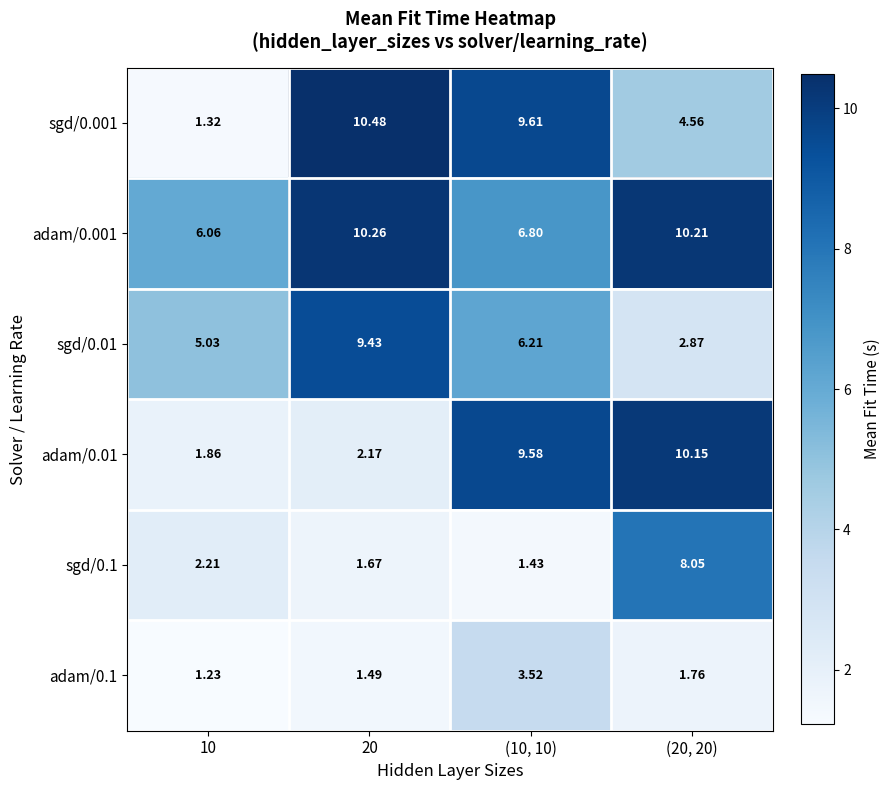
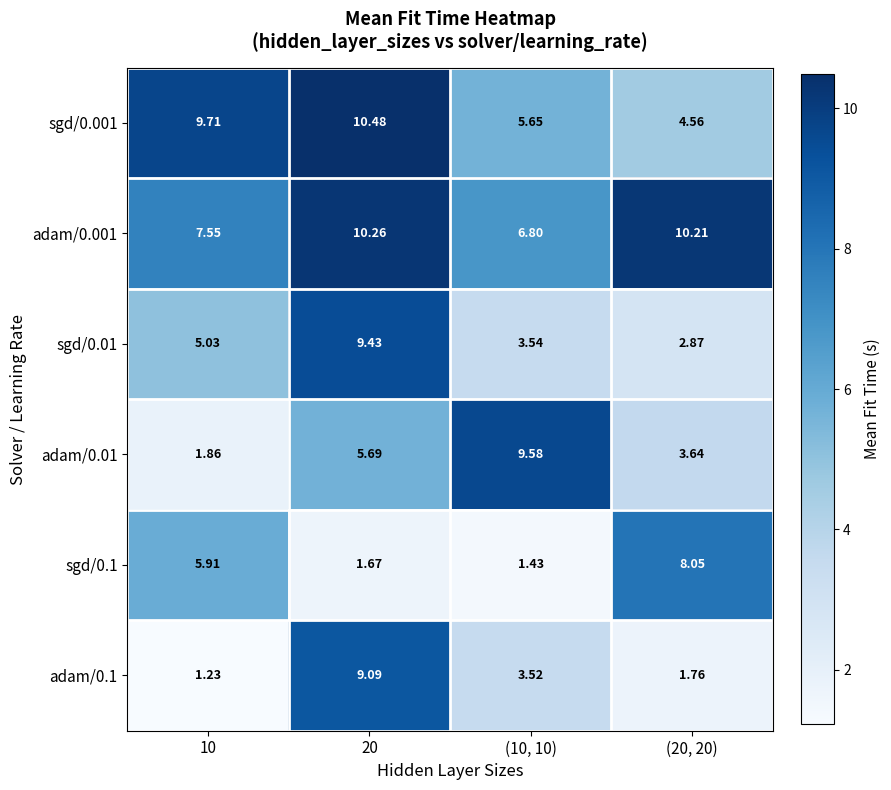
  {
    "sgd/0.001": {
-     "10": 1.32,
+     "10": 9.71,
      "20": 10.48,
-     "(10, 10)": 9.61,
+     "(10, 10)": 5.65,
      "(20, 20)": 4.56
    },
    "adam/0.001": {
-     "10": 6.06,
+     "10": 7.55,
      "20": 10.26,
      "(10, 10)": 6.80,
      "(20, 20)": 10.21
    },
    "sgd/0.01": {
      "10": 5.03,
      "20": 9.43,
-     "(10, 10)": 6.21,
+     "(10, 10)": 3.54,
      "(20, 20)": 2.87
    },
    "adam/0.01": {
      "10": 1.86,
-     "20": 2.17,
+     "20": 5.69,
      "(10, 10)": 9.58,
-     "(20, 20)": 10.15
+     "(20, 20)": 3.64
    },
    "sgd/0.1": {
-     "10": 2.21,
+     "10": 5.91,
      "20": 1.67,
      "(10, 10)": 1.43,
      "(20, 20)": 8.05
    },
    "adam/0.1": {
      "10": 1.23,
-     "20": 1.49,
+     "20": 9.09,
      "(10, 10)": 3.52,
      "(20, 20)": 1.76
    }
  }
